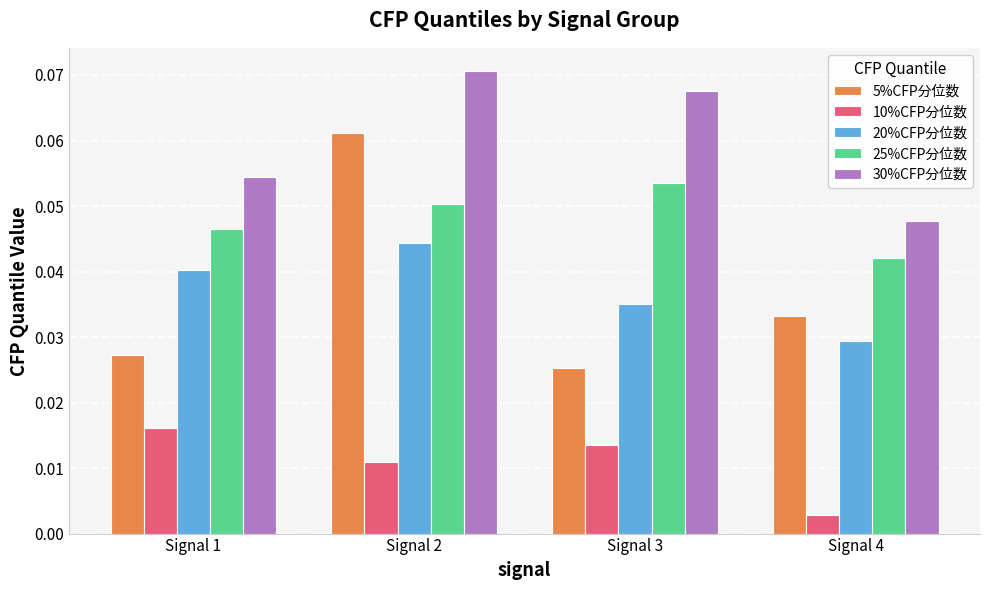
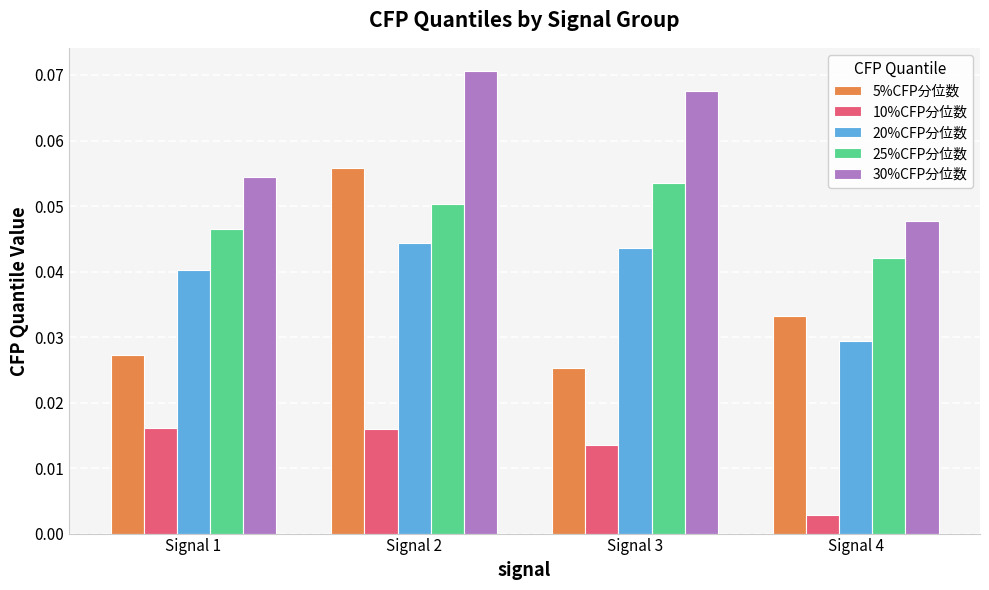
  {
    "5%CFP分位数": {
      "Signal 1": 0.027,
-     "Signal 2": 0.061,
+     "Signal 2": 0.056,
      "Signal 3": 0.025,
      "Signal 4": 0.033
    },
    "10%CFP分位数": {
      "Signal 1": 0.016,
-     "Signal 2": 0.011,
+     "Signal 2": 0.016,
      "Signal 3": 0.014,
      "Signal 4": 0.003
    },
    "20%CFP分位数": {
      "Signal 1": 0.040,
      "Signal 2": 0.044,
-     "Signal 3": 0.035,
+     "Signal 3": 0.044,
      "Signal 4": 0.029
    },
    "25%CFP分位数": {
      "Signal 1": 0.046,
      "Signal 2": 0.050,
      "Signal 3": 0.054,
      "Signal 4": 0.042
    },
    "30%CFP分位数": {
      "Signal 1": 0.054,
      "Signal 2": 0.071,
      "Signal 3": 0.068,
      "Signal 4": 0.048
    }
  }
